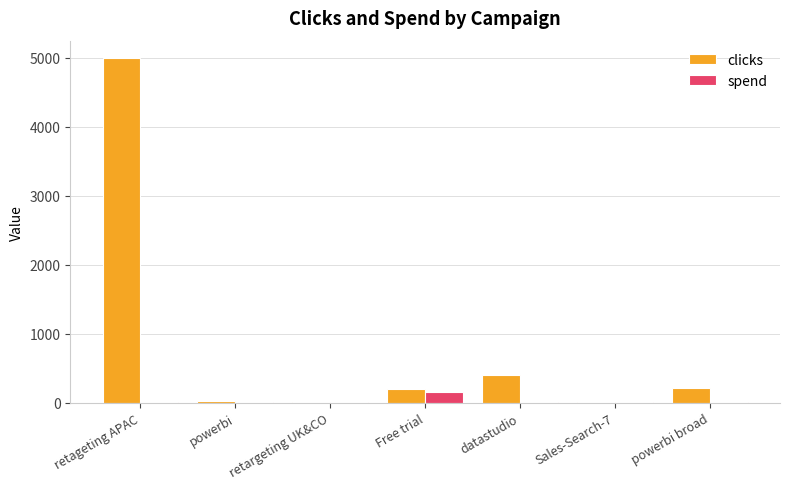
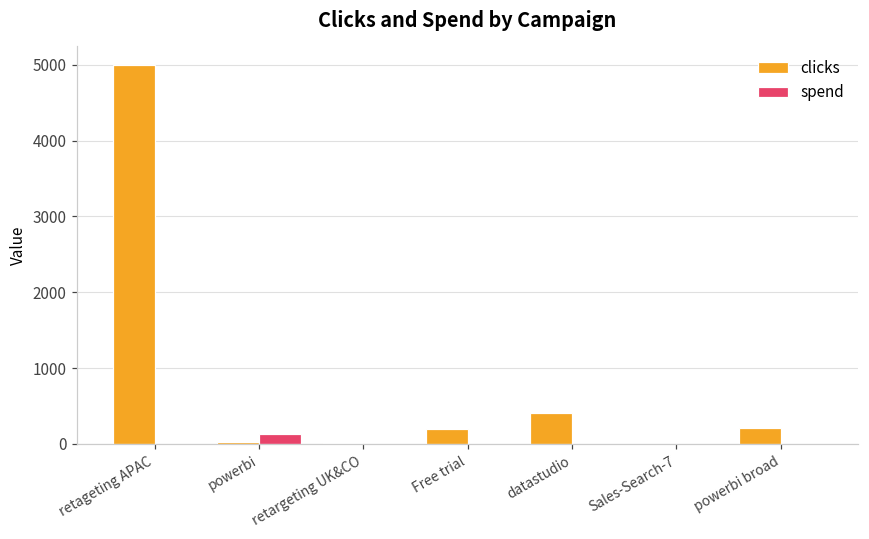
  {
    "clicks": {
      "retageting APAC": 5000,
      "Free trial": 200,
      "datastudio": 400,
      "powerbi broad": 200
    },
    "spend": {
-     "powerbi": 0,
-     "Free trial": 100
+     "powerbi": 100,
+     "Free trial": 0
    }
  }
